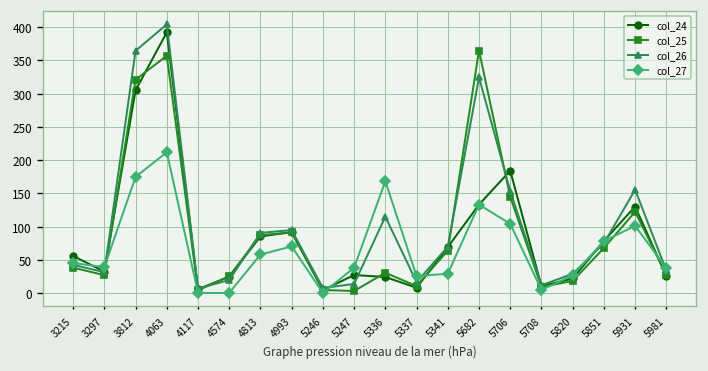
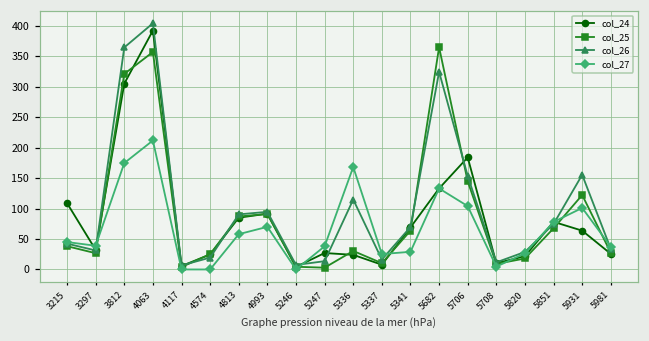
  {
    "col_24": {
-     "3215": 60,
+     "3215": 110,
      "3812": 310,
      "4063": 390,
      "5247": 30,
      "5336": 20,
      "5706": 180,
-     "5931": 130
+     "5931": 60
    }
  }
